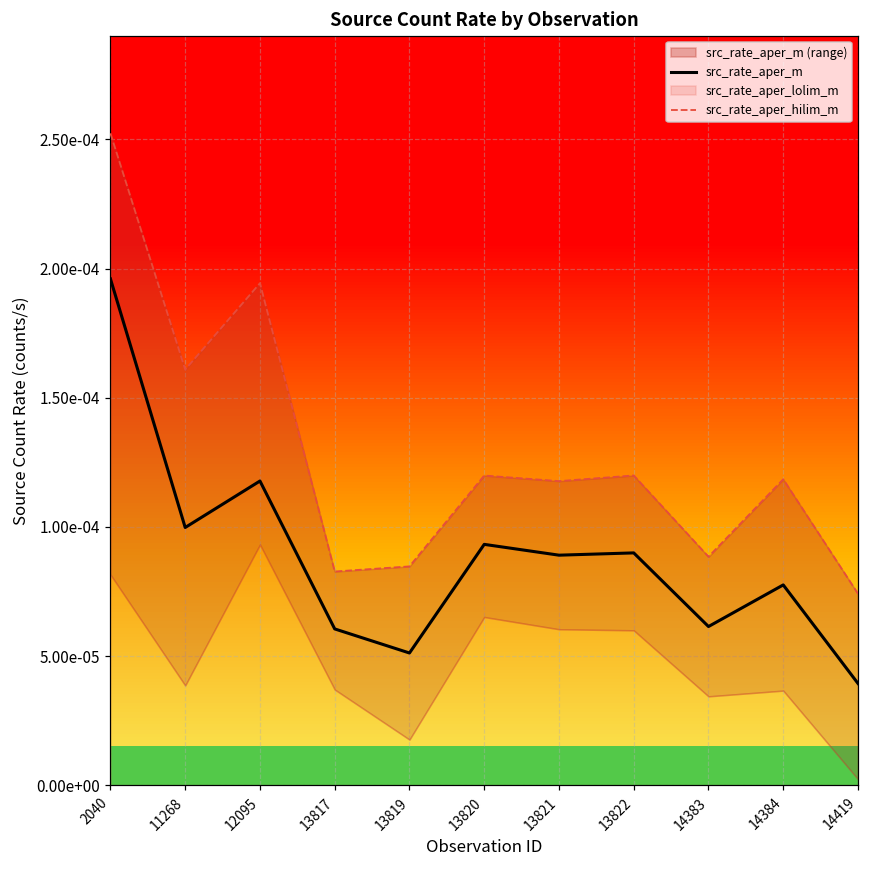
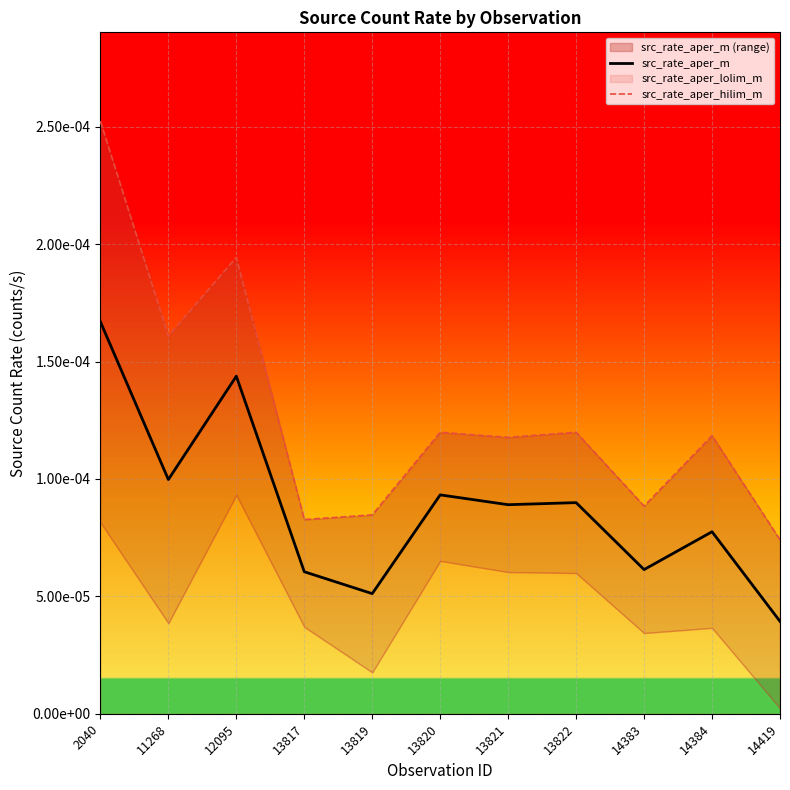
  {
    "src_rate_aper_m": {
-     "2040": 0.000196,
+     "2040": 0.000167,
      "11268": 0.000100,
-     "12095": 0.000118,
+     "12095": 0.000144,
      "13817": 0.000060,
      "13819": 0.000051,
      "13820": 0.000093,
      "13821": 0.000089,
      "13822": 0.000090,
      "14383": 0.000061,
      "14384": 0.000078,
      "14419": 0.000039
    }
  }
